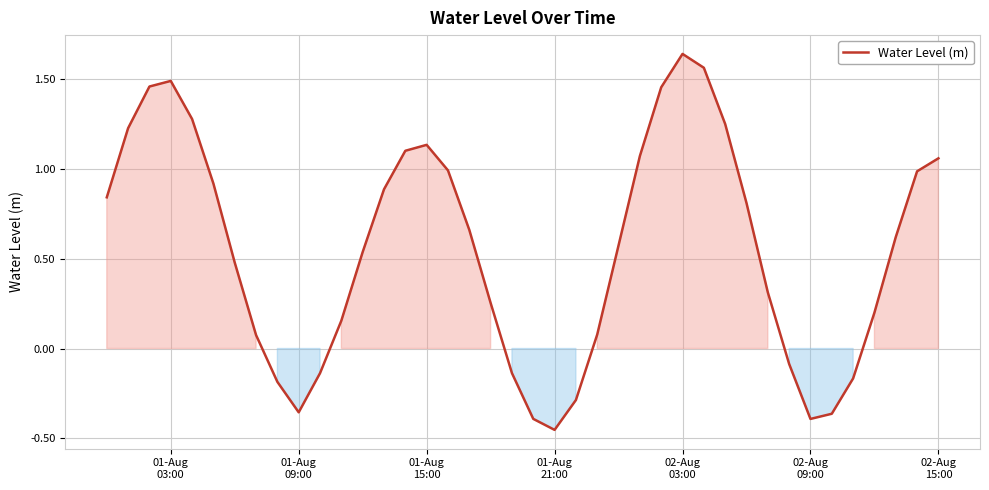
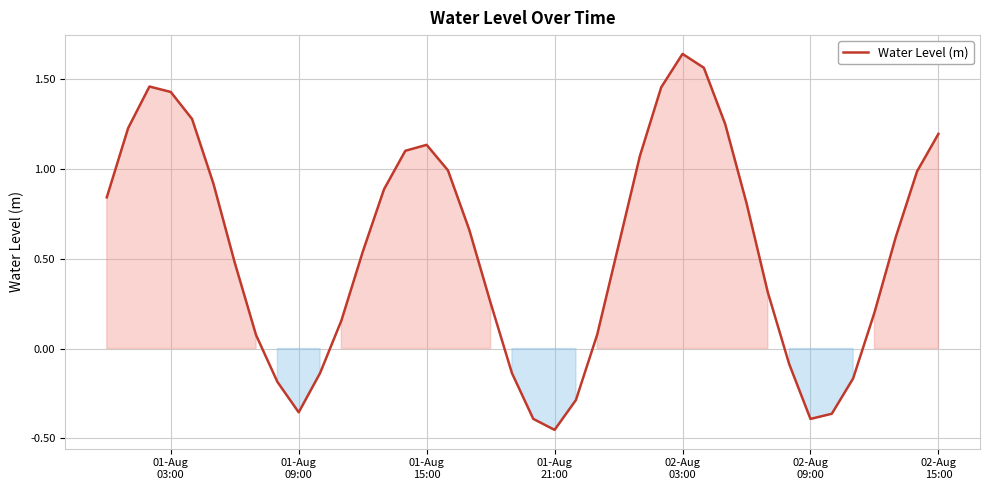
  {
-   "01-Aug 03:00": 1.49,
+   "01-Aug 03:00": 1.43,
    "01-Aug 09:00": -0.36,
    "01-Aug 15:00": 1.13,
    "01-Aug 21:00": -0.45,
    "02-Aug 03:00": 1.64,
    "02-Aug 09:00": -0.39,
-   "02-Aug 15:00": 1.06
+   "02-Aug 15:00": 1.20
  }
